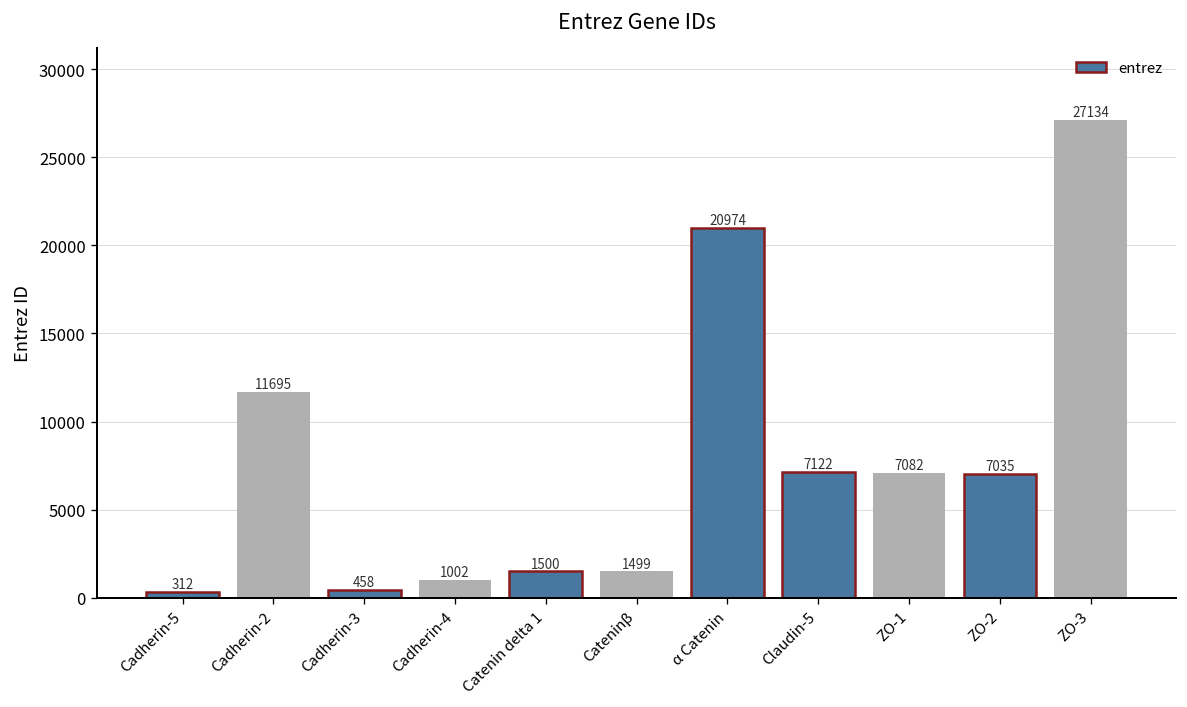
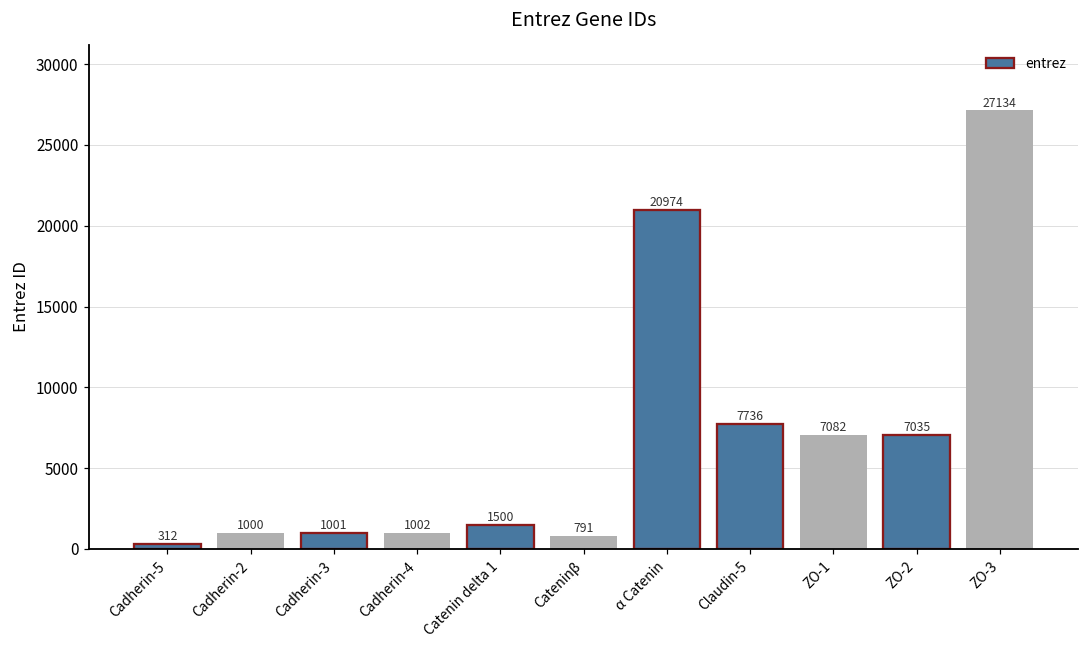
  {
    "Cadherin-5": 312,
-   "Cadherin-2": 11695,
-   "Cadherin-3": 458,
+   "Cadherin-2": 1000,
+   "Cadherin-3": 1001,
    "Cadherin-4": 1002,
    "Catenin delta 1": 1500,
-   "Cateninβ": 1499,
+   "Cateninβ": 791,
    "α Catenin": 20974,
-   "Claudin-5": 7122,
+   "Claudin-5": 7736,
    "ZO-1": 7082,
    "ZO-2": 7035,
    "ZO-3": 27134
  }
